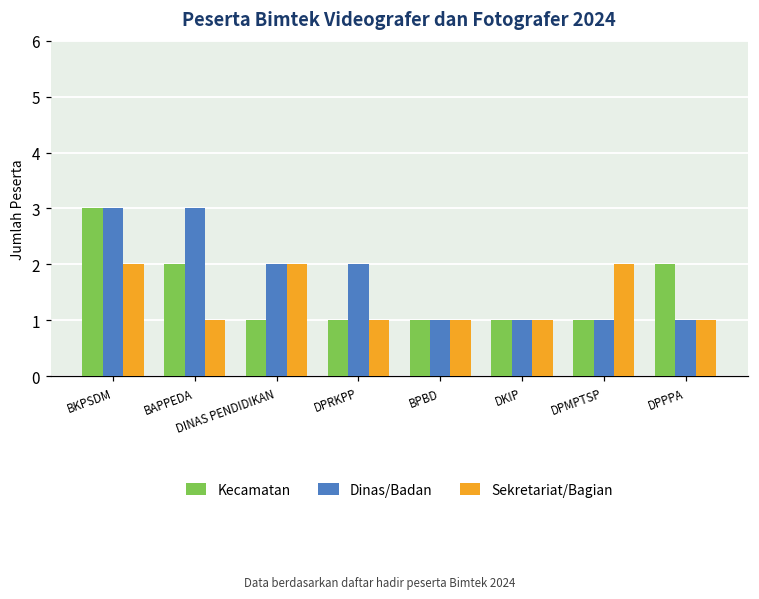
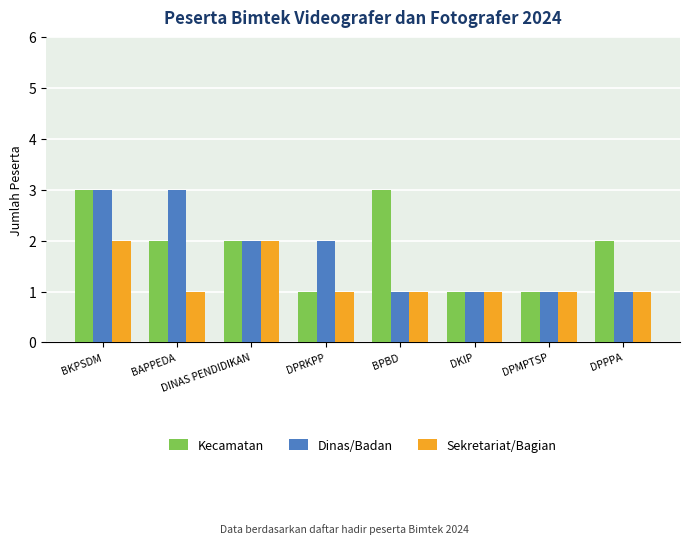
  {
    "Kecamatan": {
      "BKPSDM": 3,
      "BAPPEDA": 2,
-     "DINAS PENDIDIKAN": 1,
+     "DINAS PENDIDIKAN": 2,
      "DPRKPP": 1,
-     "BPBD": 1,
+     "BPBD": 3,
      "DKIP": 1,
      "DPMPTSP": 1,
      "DPPPA": 2
    },
    "Dinas/Badan": {
      "BKPSDM": 3,
      "BAPPEDA": 3,
      "DINAS PENDIDIKAN": 2,
      "DPRKPP": 2,
      "BPBD": 1,
      "DKIP": 1,
      "DPMPTSP": 1,
      "DPPPA": 1
    },
    "Sekretariat/Bagian": {
      "BKPSDM": 2,
      "BAPPEDA": 1,
      "DINAS PENDIDIKAN": 2,
      "DPRKPP": 1,
      "BPBD": 1,
      "DKIP": 1,
-     "DPMPTSP": 2,
+     "DPMPTSP": 1,
      "DPPPA": 1
    }
  }
